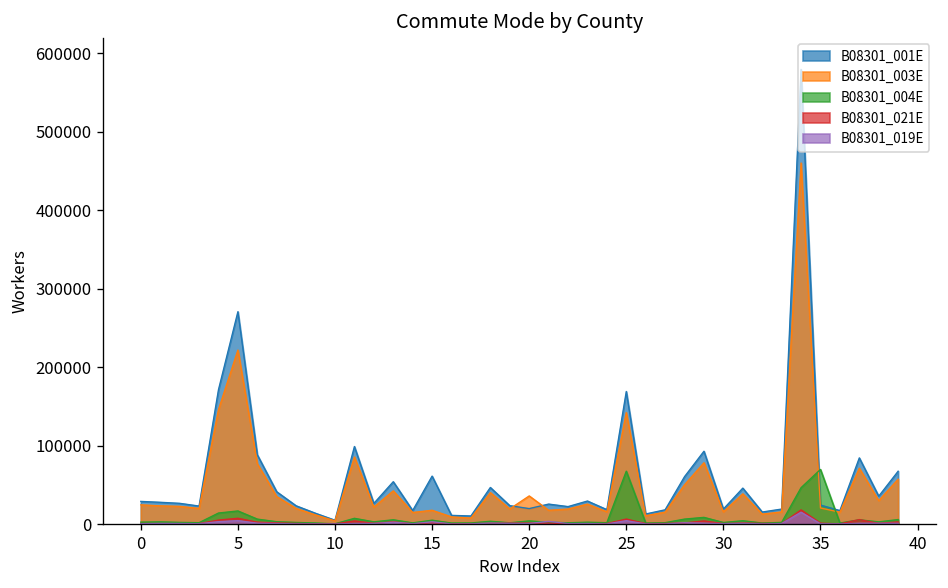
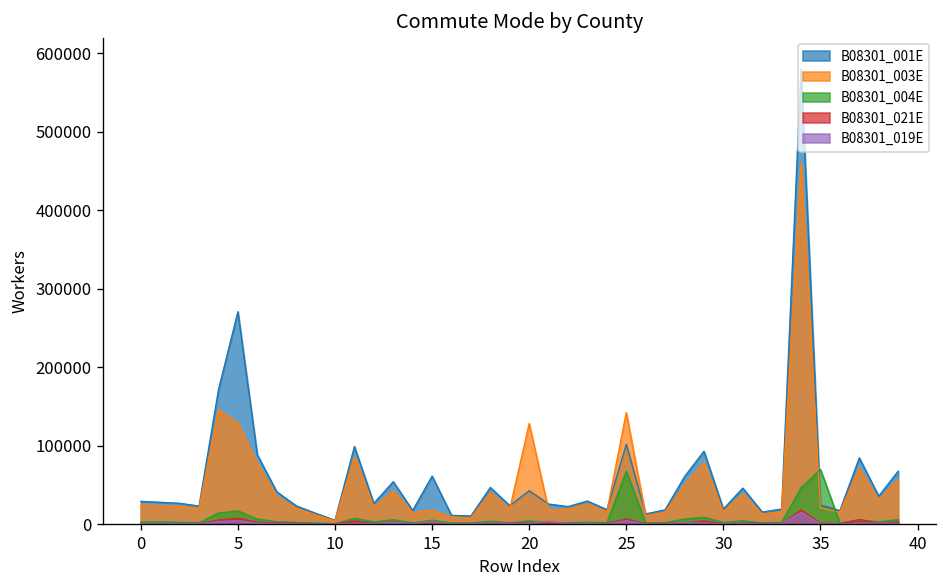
  {
    "B08301_001E": {
      "0": 30000,
      "5": 270000,
      "15": 60000,
-     "20": 20000,
-     "25": 170000
+     "20": 40000,
+     "25": 100000
    },
    "B08301_003E": {
      "0": 20000,
-     "5": 220000,
+     "5": 130000,
      "15": 20000,
-     "20": 40000,
+     "20": 130000,
      "25": 140000
    },
    "B08301_004E": {
      "5": 20000,
      "25": 70000,
      "35": 70000
    }
  }
